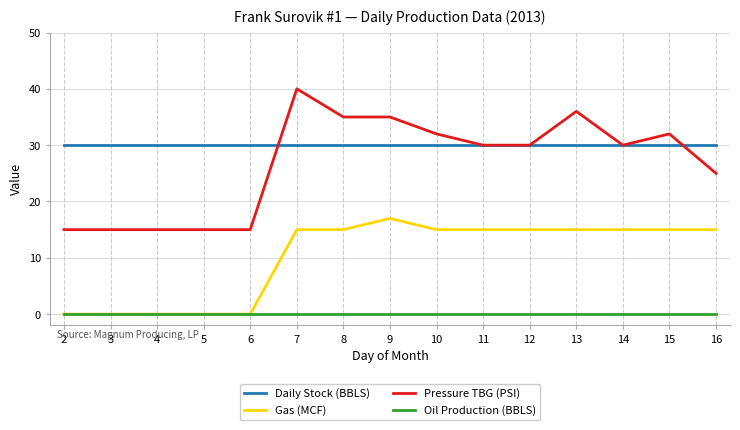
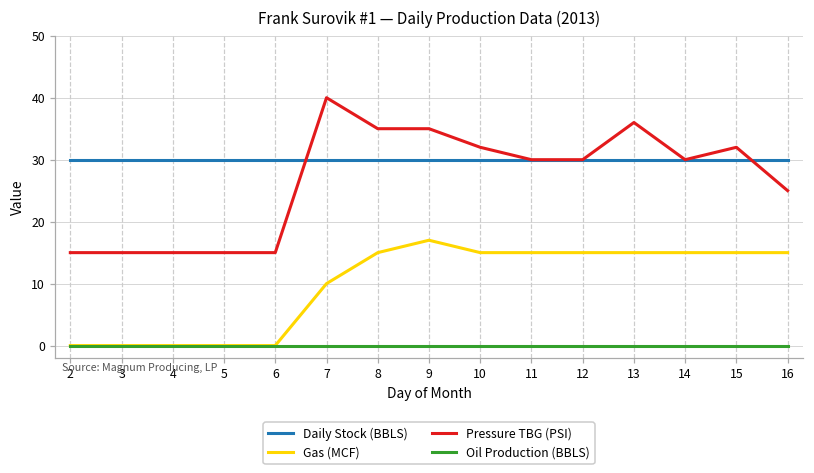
  {
    "Daily Stock (BBLS)": {
      "2": 30,
      "3": 30,
      "4": 30,
      "5": 30,
      "6": 30,
      "7": 30,
      "8": 30,
      "9": 30,
      "10": 30,
      "13": 30,
      "15": 30,
      "16": 30
    },
    "Gas (MCF)": {
-     "7": 15,
+     "7": 10,
      "8": 15,
      "9": 17,
      "10": 15,
      "11": 15,
      "12": 15,
      "13": 15,
      "14": 15,
      "15": 15,
      "16": 15
    },
    "Pressure TBG (PSI)": {
      "2": 15,
      "3": 15,
      "4": 15,
      "5": 15,
      "6": 15,
      "7": 40,
      "8": 35,
      "9": 35,
      "10": 32,
      "13": 36,
      "15": 32,
      "16": 25
    },
    "Oil Production (BBLS)": {
      "7": 0,
      "8": 0,
      "9": 0,
      "10": 0,
      "11": 0,
      "12": 0,
      "13": 0,
      "14": 0,
      "15": 0,
      "16": 0
    }
  }
